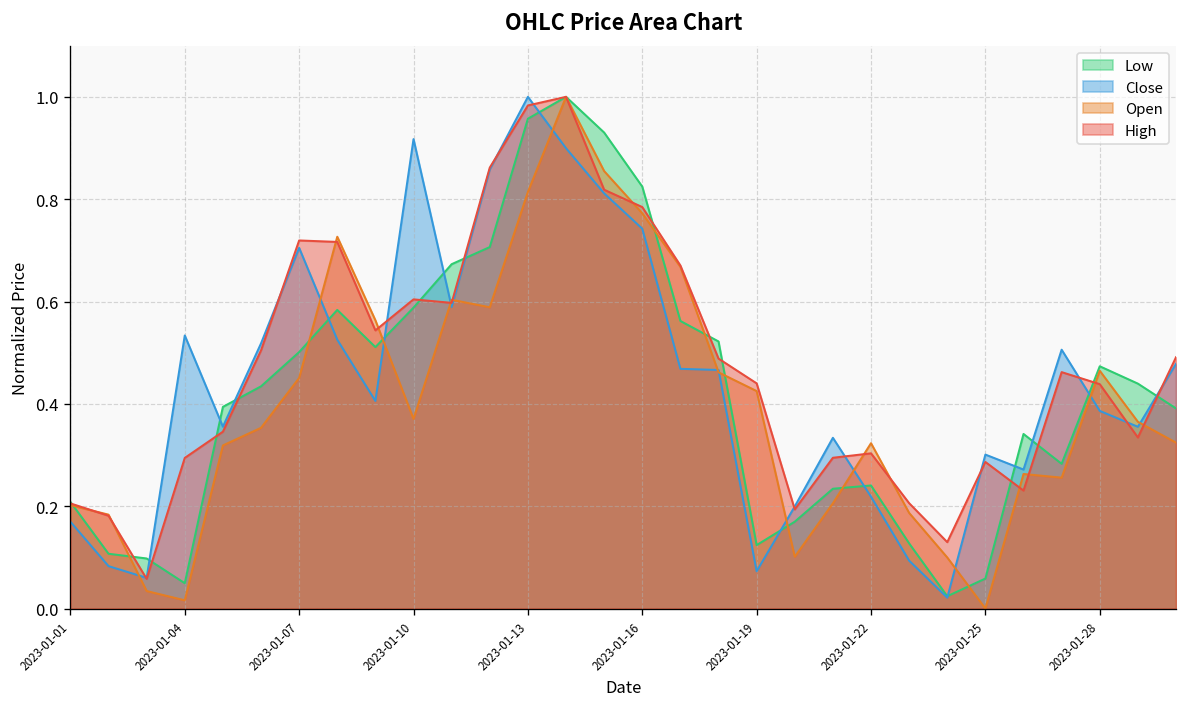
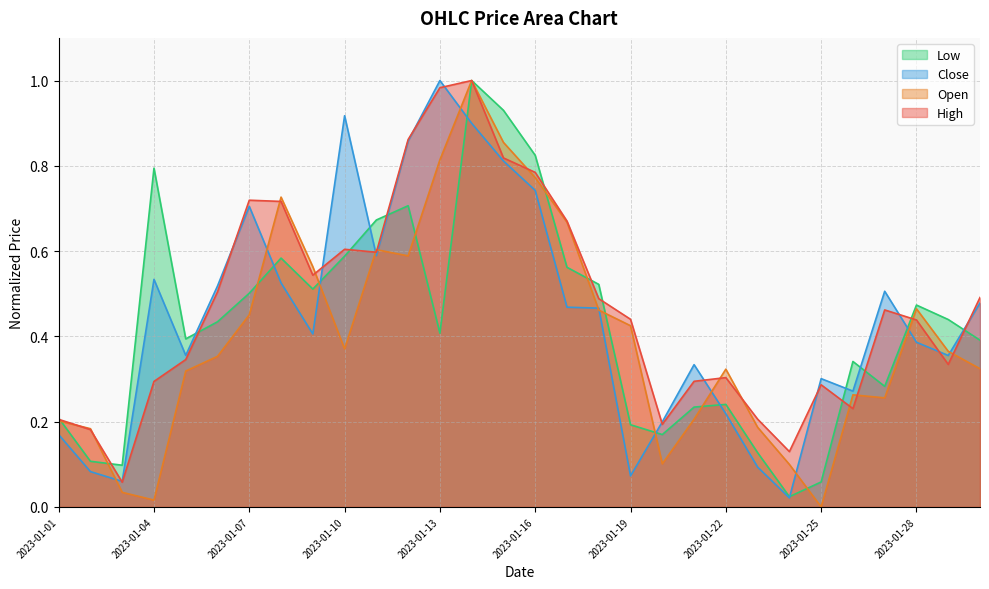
  {
    "Low": {
-     "2023-01-04": 0.05,
+     "2023-01-04": 0.79,
      "2023-01-07": 0.50,
      "2023-01-10": 0.59,
-     "2023-01-13": 0.96,
+     "2023-01-13": 0.41,
      "2023-01-16": 0.82,
-     "2023-01-19": 0.12,
+     "2023-01-19": 0.19,
      "2023-01-22": 0.24,
      "2023-01-25": 0.06,
      "2023-01-28": 0.47
    },
    "Close": {
      "2023-01-01": 0.17,
      "2023-01-04": 0.53,
      "2023-01-07": 0.70,
      "2023-01-10": 0.92,
      "2023-01-13": 1.00,
      "2023-01-16": 0.74,
      "2023-01-19": 0.07,
      "2023-01-22": 0.22,
      "2023-01-25": 0.30,
      "2023-01-28": 0.39
    }
  }
